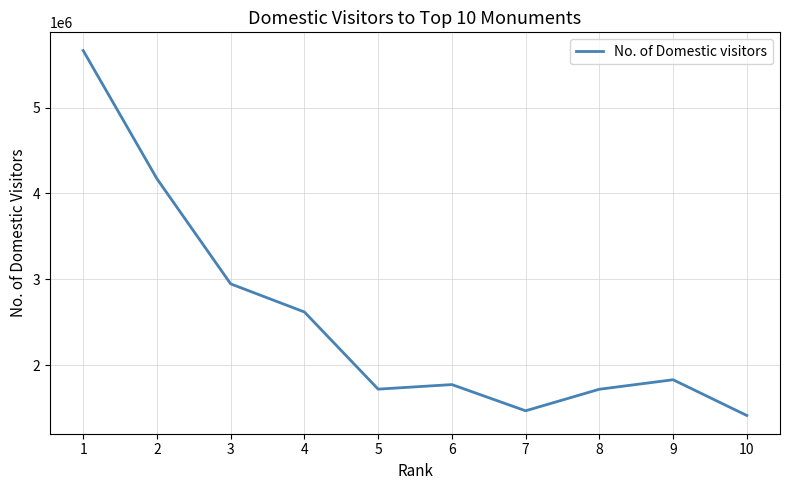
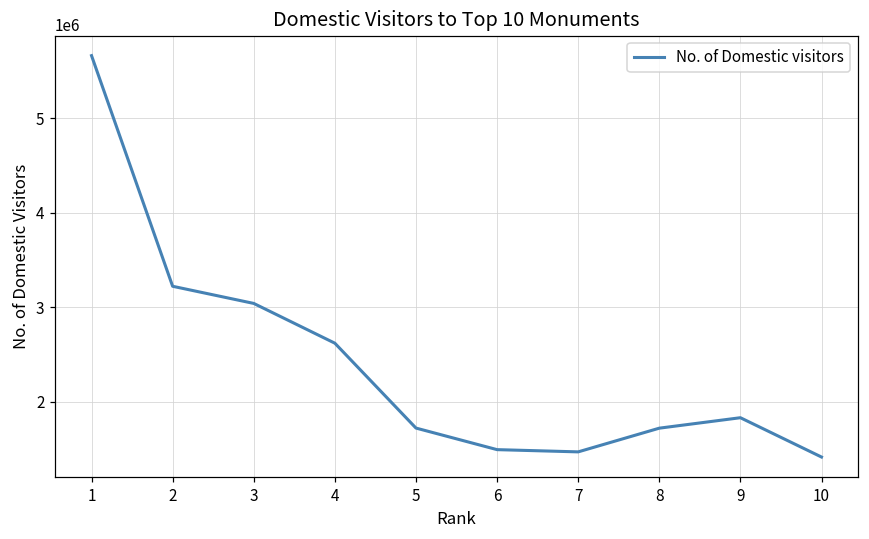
  {
    "1": 5700000,
-   "2": 4200000,
-   "3": 2900000,
+   "2": 3200000,
+   "3": 3000000,
    "4": 2600000,
    "5": 1700000,
-   "6": 1800000,
+   "6": 1500000,
    "7": 1500000,
    "8": 1700000,
    "9": 1800000,
    "10": 1400000
  }
